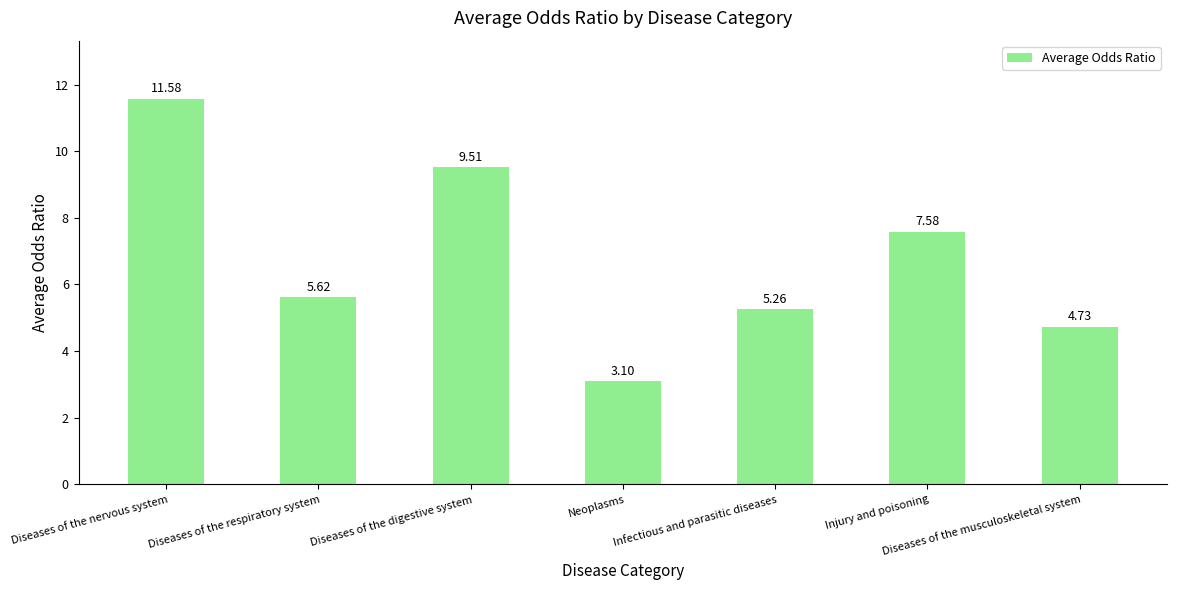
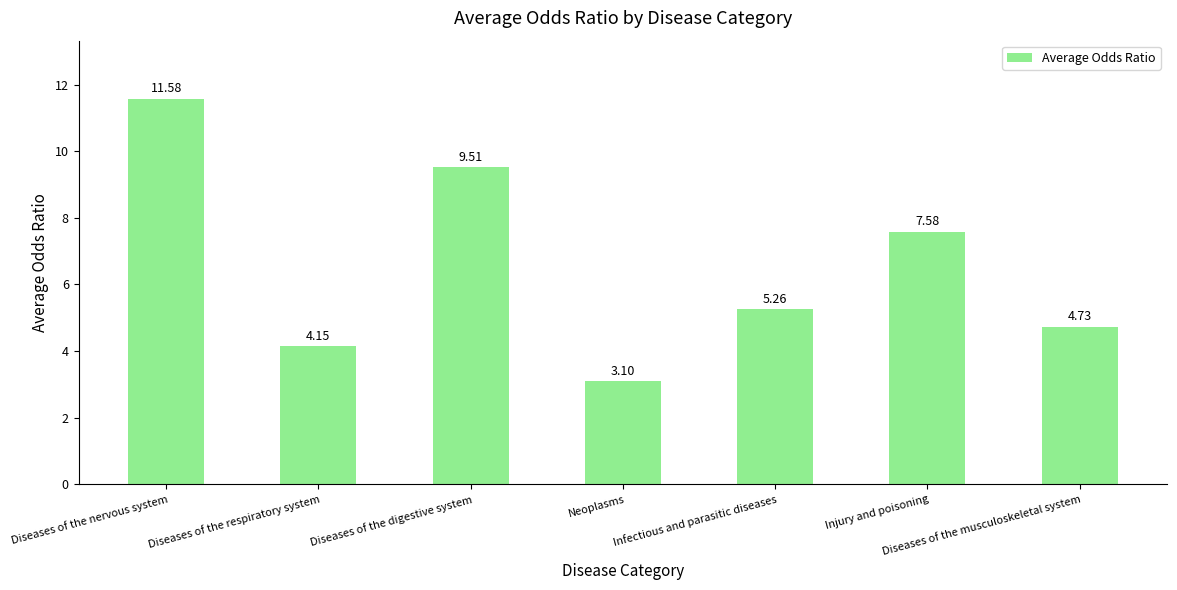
  {
    "Diseases of the nervous system": 11.58,
-   "Diseases of the respiratory system": 5.62,
+   "Diseases of the respiratory system": 4.15,
    "Diseases of the digestive system": 9.51,
    "Neoplasms": 3.10,
    "Infectious and parasitic diseases": 5.26,
    "Injury and poisoning": 7.58,
    "Diseases of the musculoskeletal system": 4.73
  }
